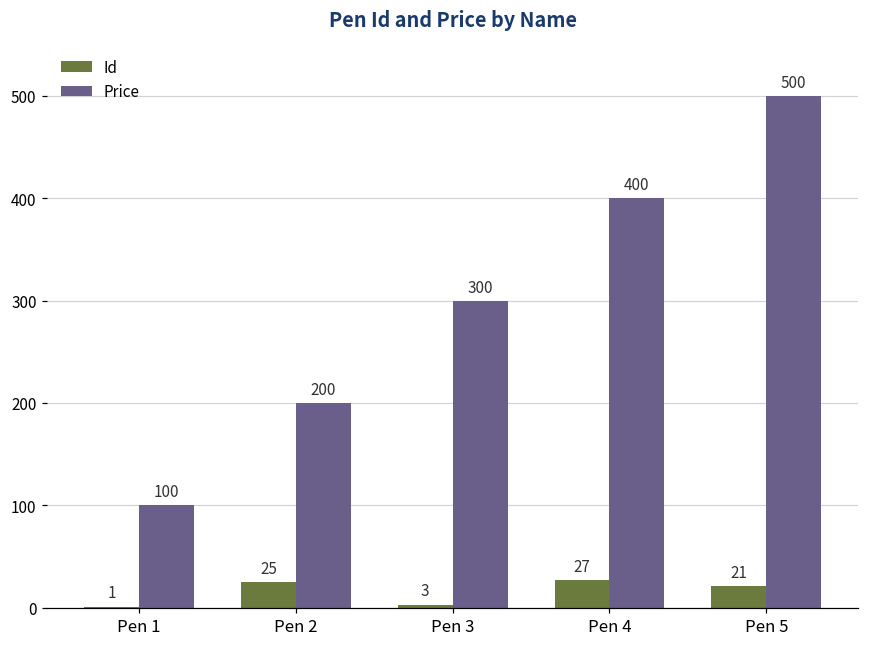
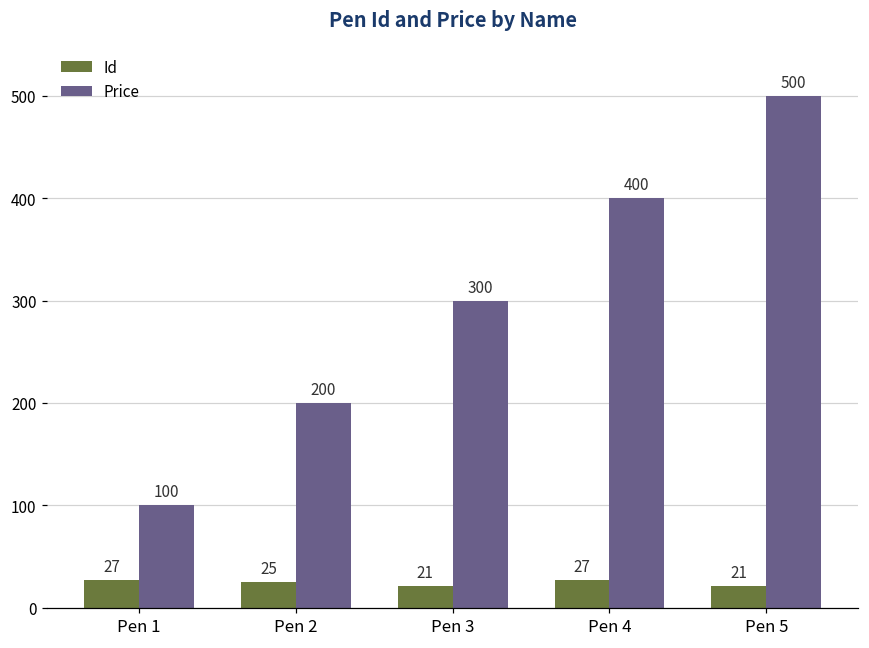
  {
    "Id": {
-     "Pen 1": 1,
+     "Pen 1": 27,
      "Pen 2": 25,
-     "Pen 3": 3,
+     "Pen 3": 21,
      "Pen 4": 27,
      "Pen 5": 21
    },
    "Price": {
      "Pen 1": 100,
      "Pen 2": 200,
      "Pen 3": 300,
      "Pen 4": 400,
      "Pen 5": 500
    }
  }
